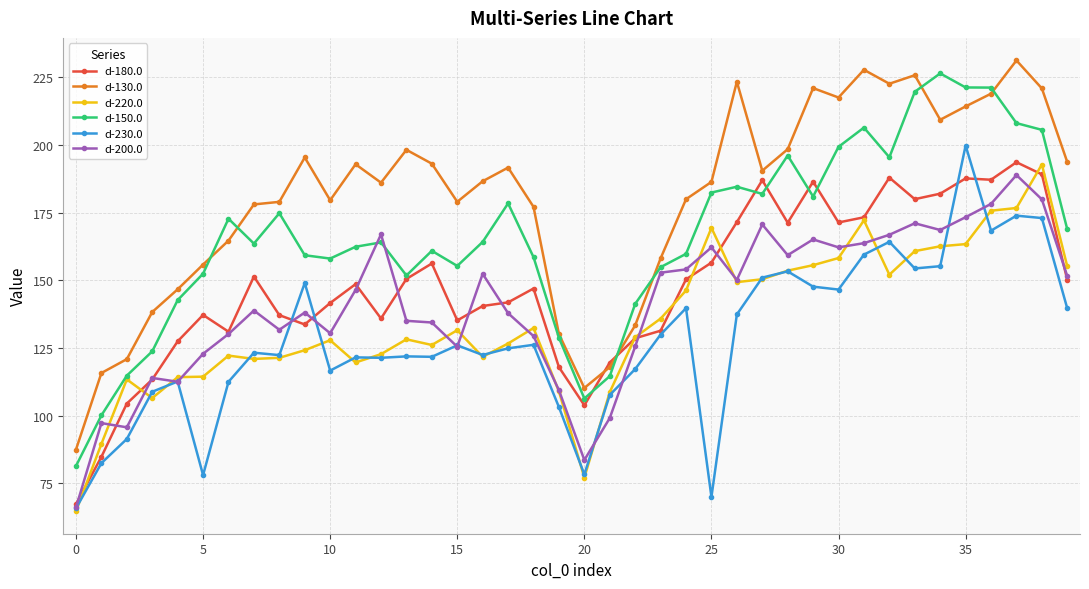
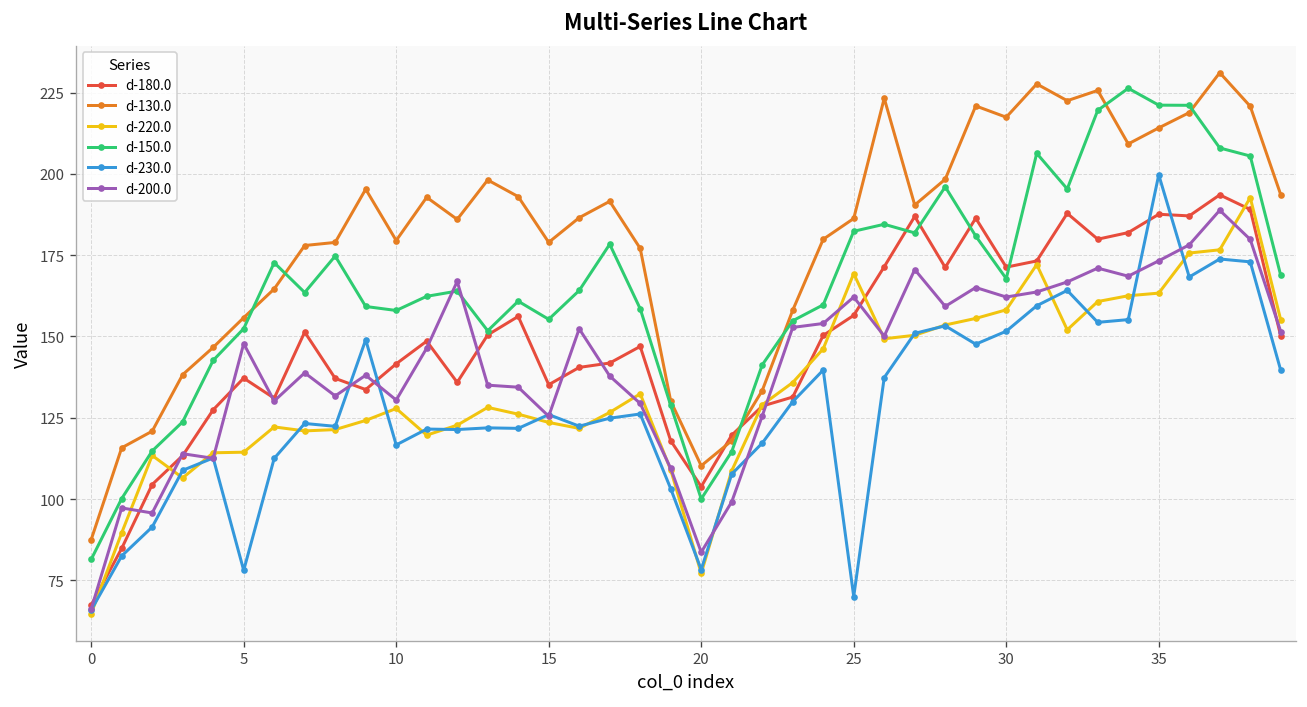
  {
    "d-220.0": {
      "0": 65,
      "5": 114,
      "10": 128,
-     "15": 132,
+     "15": 124,
      "20": 77,
      "25": 169,
      "30": 158,
      "35": 163
    },
    "d-150.0": {
      "0": 81,
      "5": 152,
      "10": 158,
      "15": 155,
-     "20": 106,
+     "20": 100,
      "25": 182,
-     "30": 199,
+     "30": 168,
      "35": 221
    },
    "d-230.0": {
      "5": 78,
      "10": 117,
      "20": 78,
      "25": 70,
-     "30": 147,
+     "30": 152,
      "35": 200
    },
    "d-200.0": {
-     "5": 123,
+     "5": 148,
      "10": 130,
      "20": 84,
      "25": 162,
      "30": 162,
      "35": 173
    }
  }
